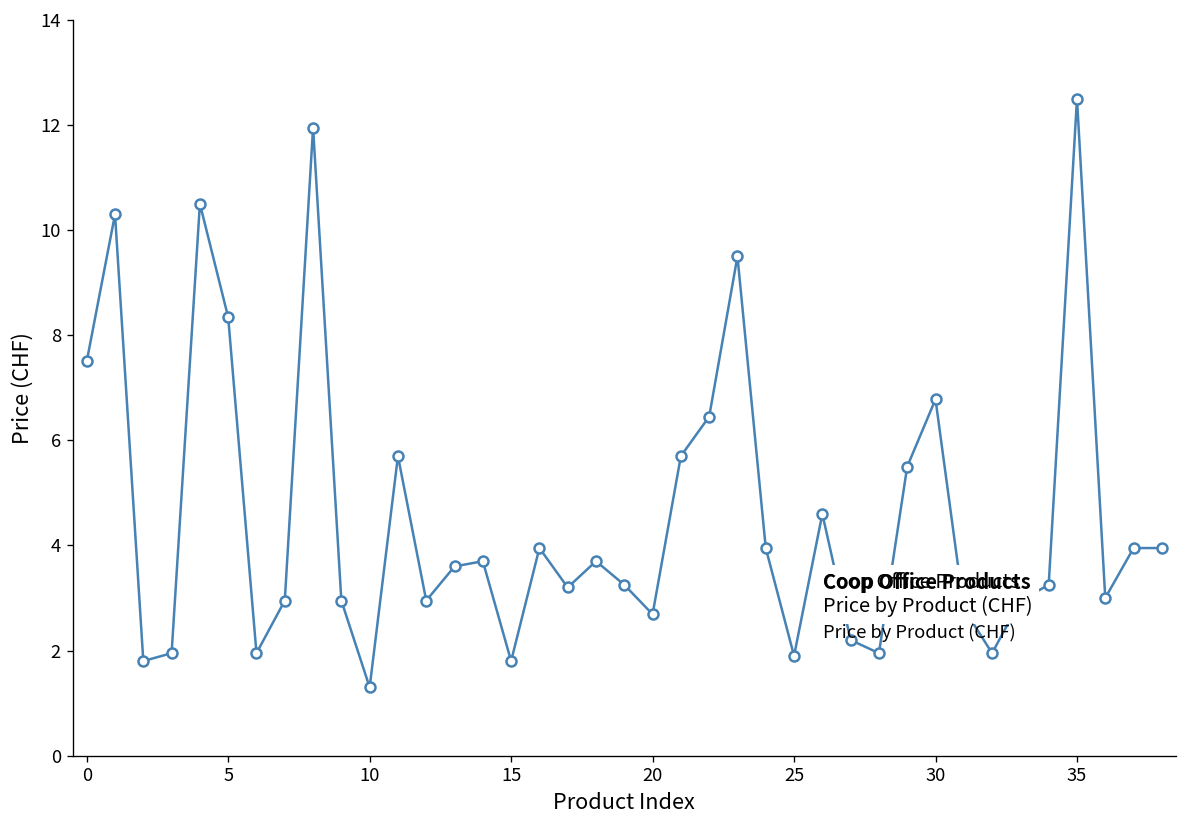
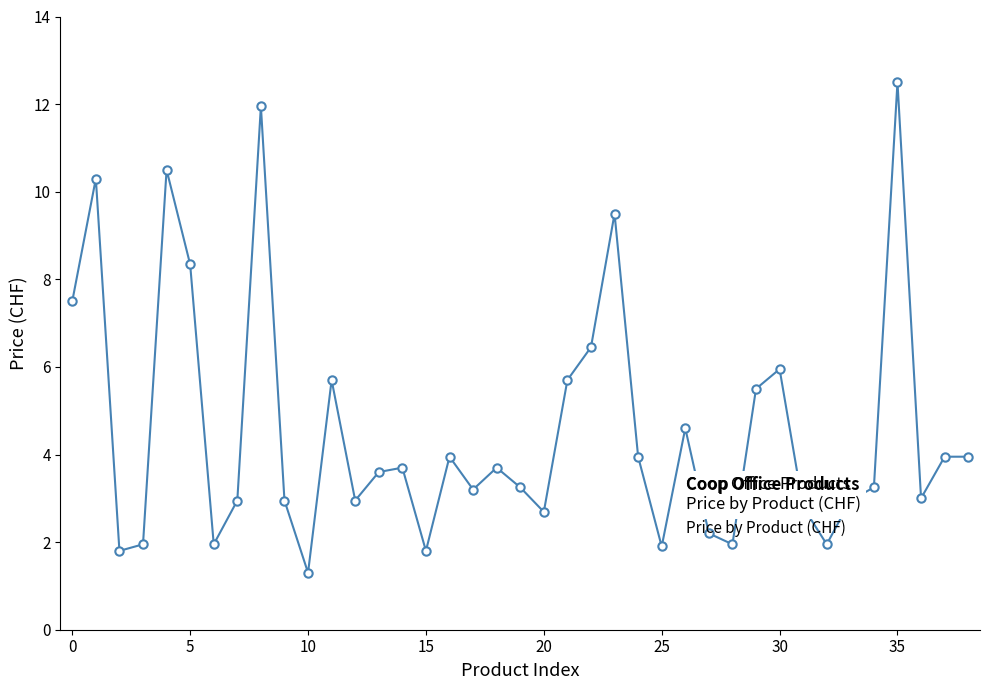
  {
    "0": 7.5,
    "5": 8.3,
    "10": 1.3,
    "15": 1.8,
    "20": 2.7,
    "25": 1.9,
-   "30": 6.8,
+   "30": 6.0,
    "35": 12.5
  }
